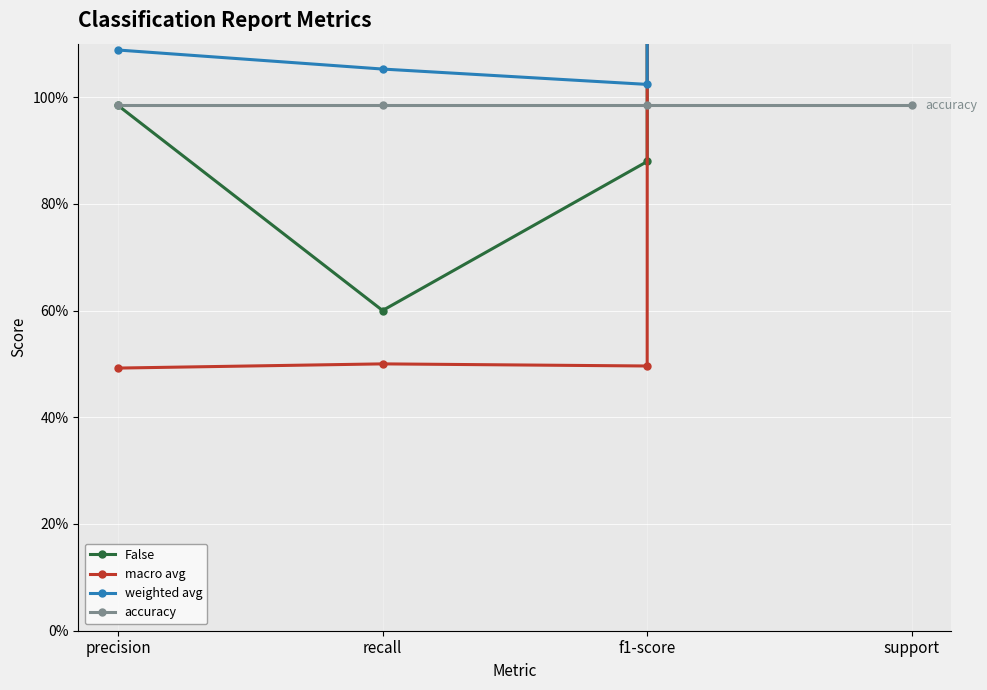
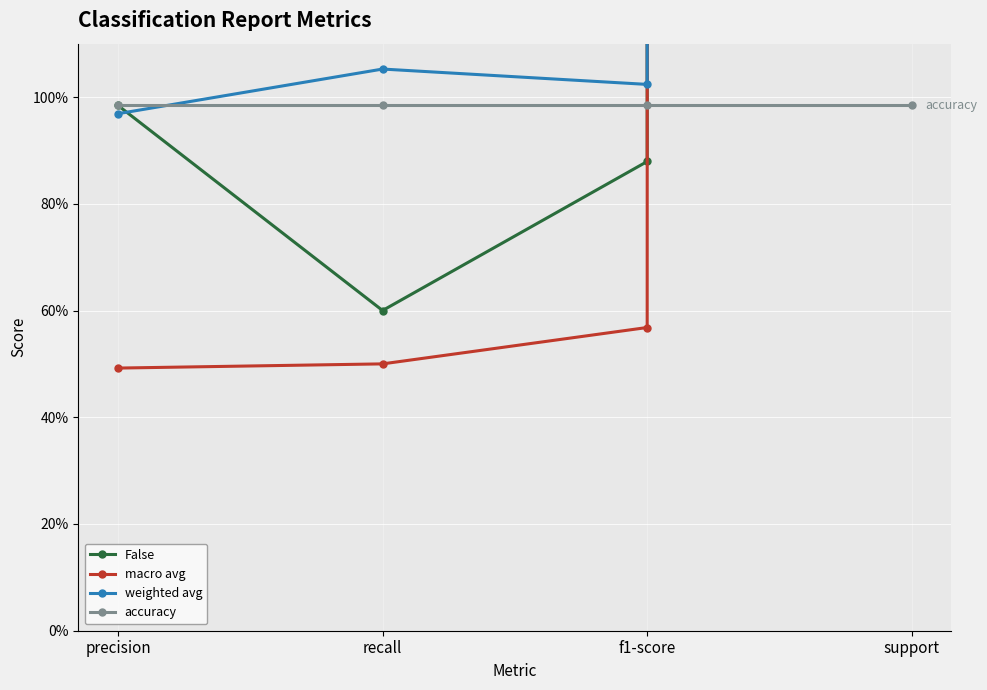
  {
    "False": {
      "recall": "60%",
      "f1-score": "88%"
    },
    "macro avg": {
      "precision": "49%",
      "recall": "50%",
-     "f1-score": "50%"
+     "f1-score": "57%"
    },
    "weighted avg": {
-     "precision": "109%",
+     "precision": "97%",
      "recall": "105%",
      "f1-score": "102%"
    },
    "accuracy": {
      "recall": "98%",
      "f1-score": "98%",
      "support": "98%"
    }
  }
